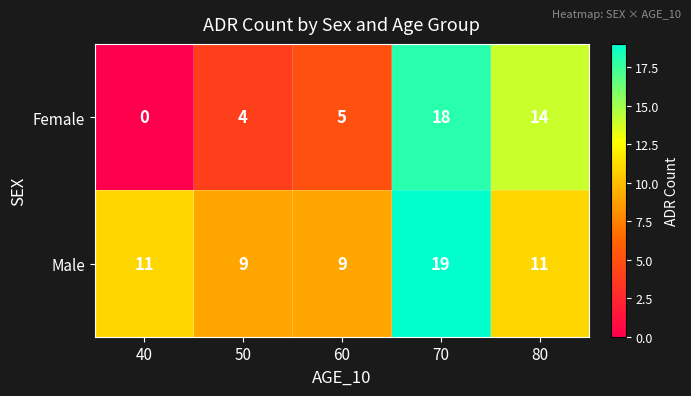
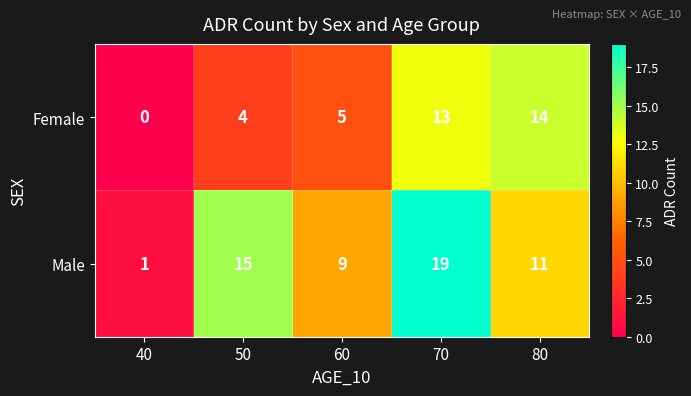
  {
    "Female": {
      "40": 0,
      "50": 4,
      "60": 5,
-     "70": 18,
+     "70": 13,
      "80": 14
    },
    "Male": {
-     "40": 11,
-     "50": 9,
+     "40": 1,
+     "50": 15,
      "60": 9,
      "70": 19,
      "80": 11
    }
  }
